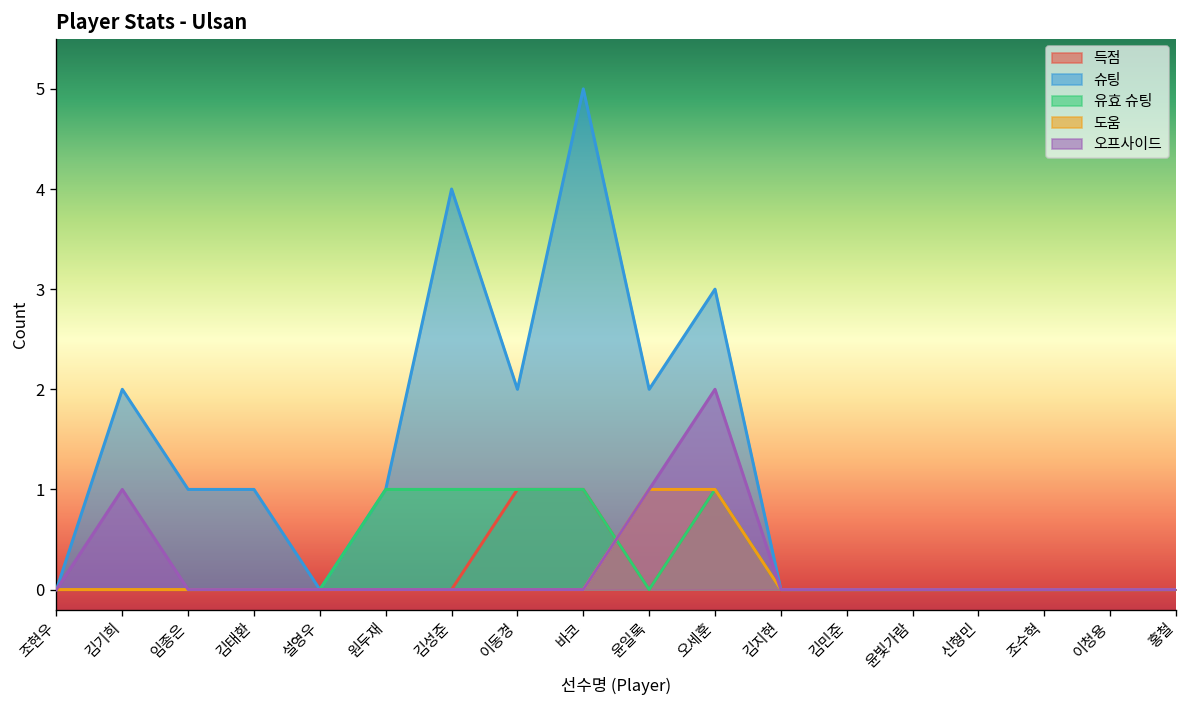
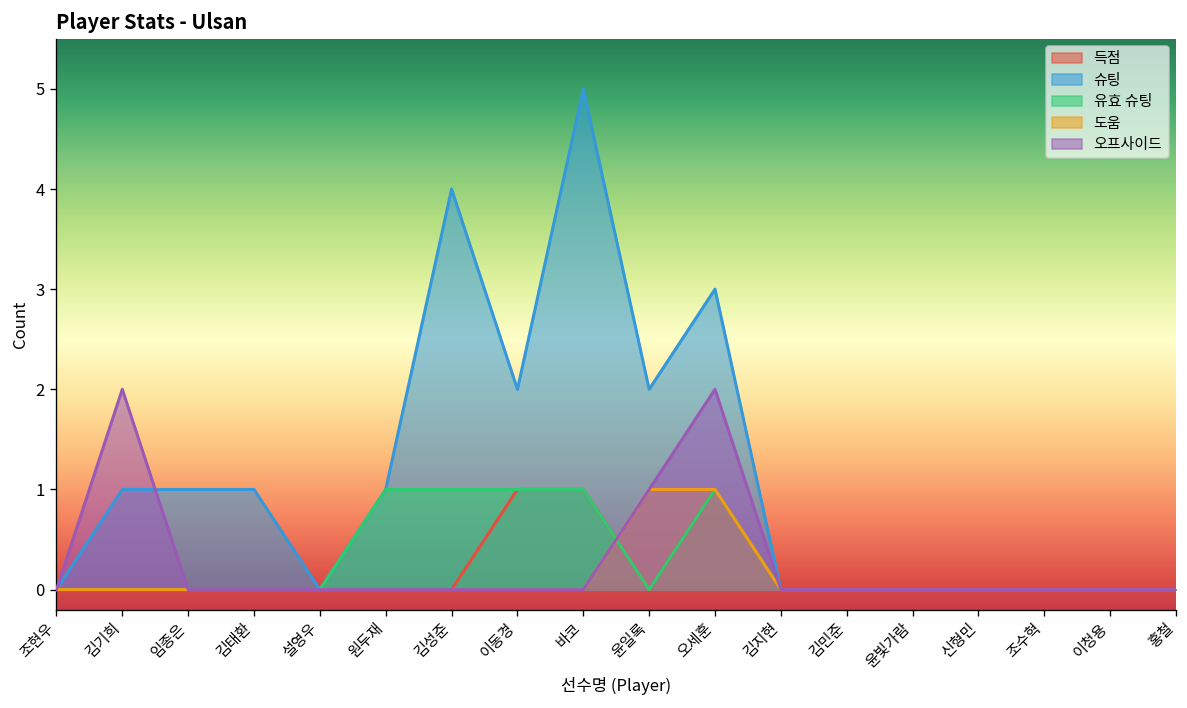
  {
    "슈팅": {
-     "김기희": 2,
+     "김기희": 1,
      "임종은": 1,
      "김태환": 1,
      "김성준": 4,
      "이동경": 2,
      "바코": 5,
      "윤일록": 2,
      "오세훈": 3
    },
    "유효 슈팅": {
      "김성준": 1
    },
    "오프사이드": {
-     "김기희": 1,
+     "김기희": 2,
      "오세훈": 2
    }
  }
